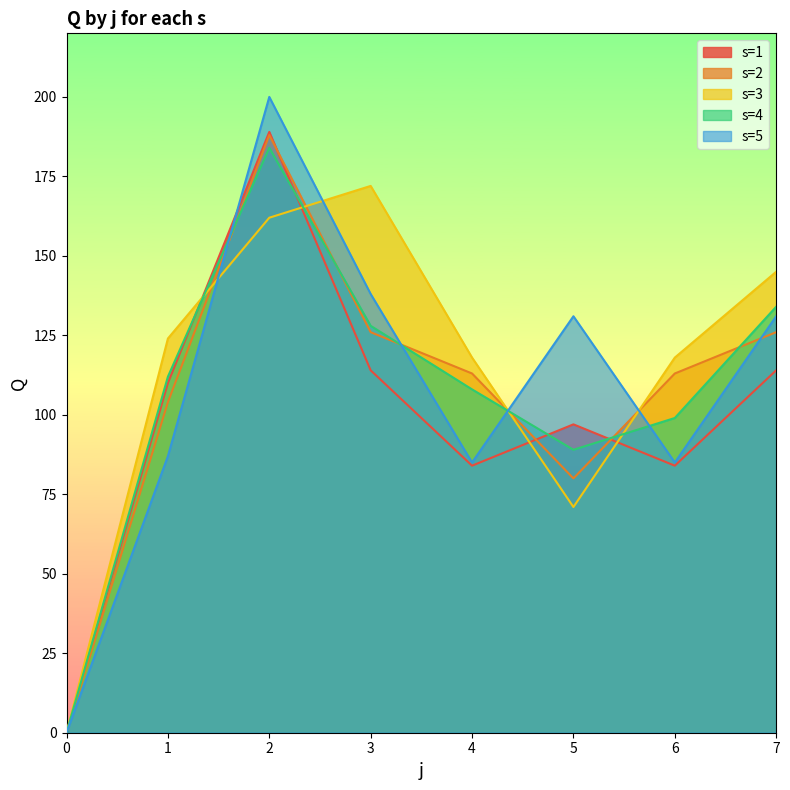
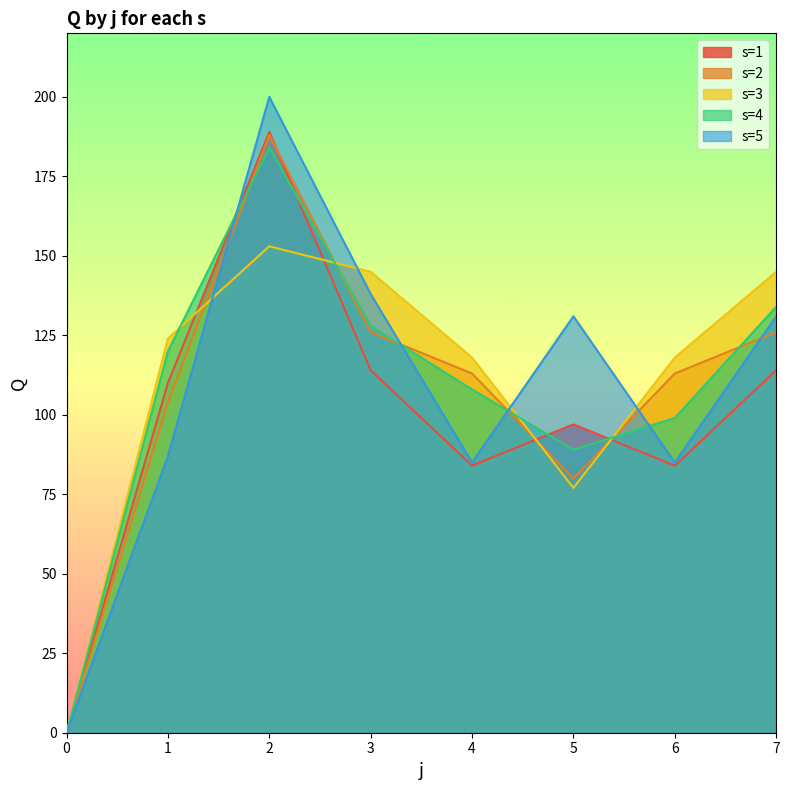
  {
    "s=3": {
      "1": 124,
-     "2": 162,
-     "3": 172,
+     "2": 153,
+     "3": 145,
      "4": 118,
-     "5": 71,
+     "5": 77,
      "6": 118,
      "7": 145
    },
    "s=4": {
-     "1": 112,
+     "1": 120,
      "2": 184,
      "3": 128,
      "4": 108,
      "5": 89,
      "6": 99,
      "7": 134
    },
    "s=5": {
      "1": 87,
      "2": 200,
      "3": 138,
      "4": 85,
      "5": 131,
      "6": 85,
      "7": 131
    }
  }
